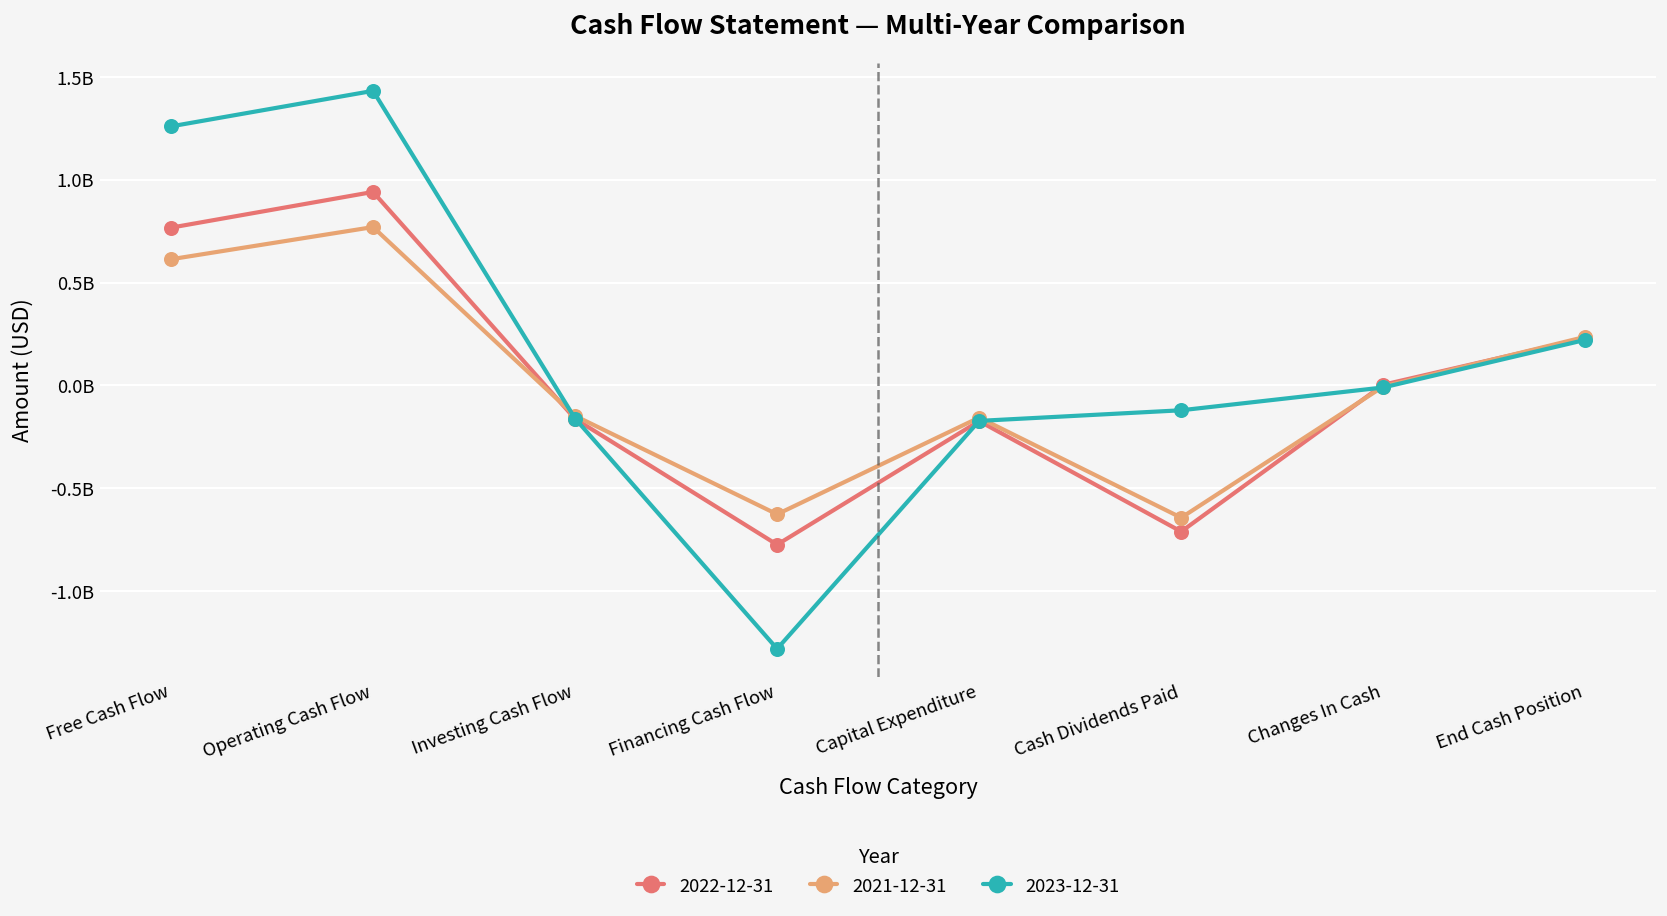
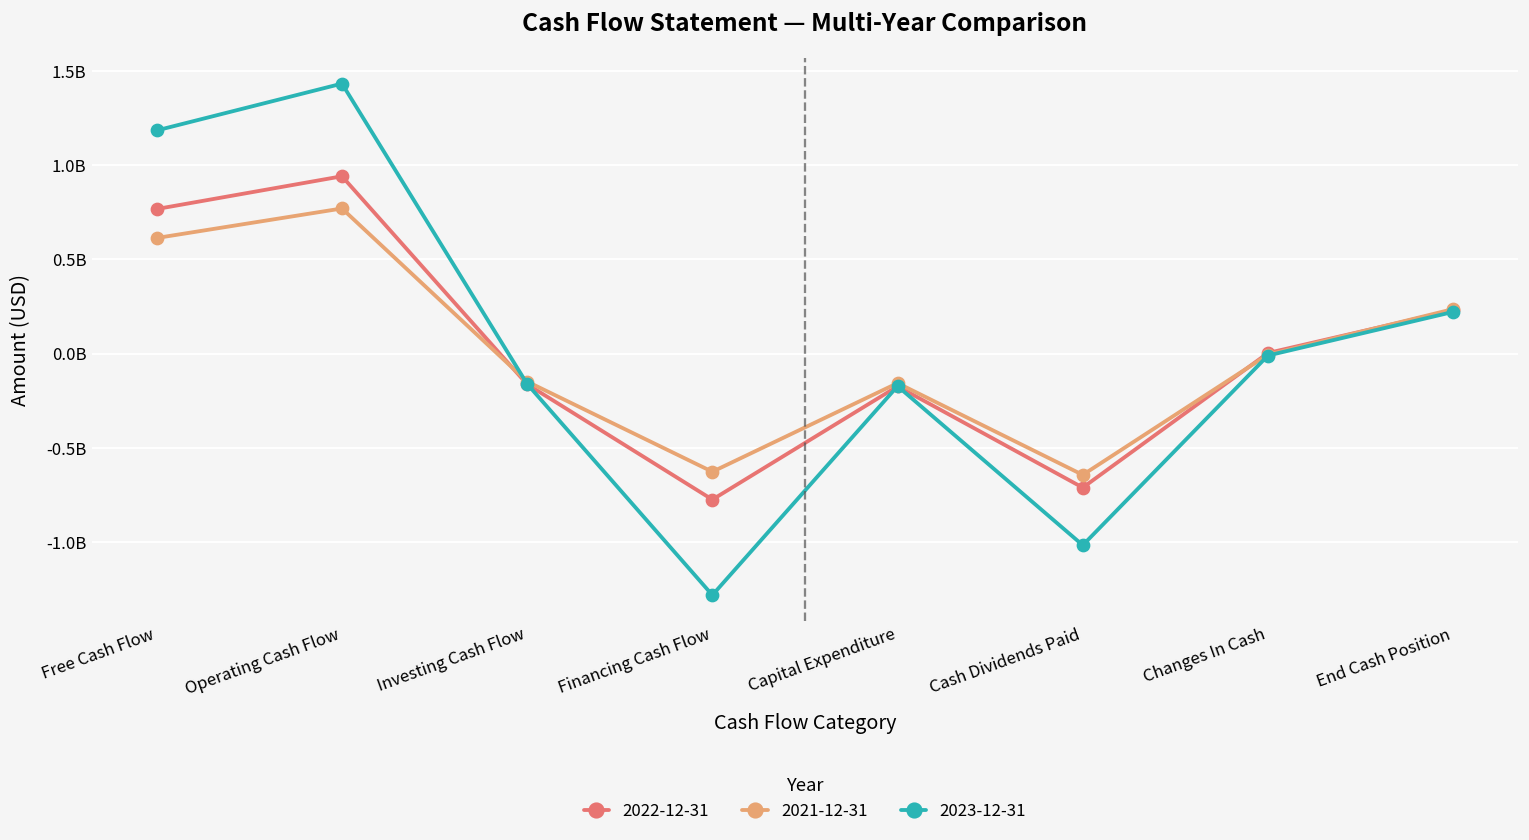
  {
    "2023-12-31": {
-     "Free Cash Flow": 1260000000,
+     "Free Cash Flow": 1180000000,
      "Operating Cash Flow": 1430000000,
      "Financing Cash Flow": -1280000000,
-     "Cash Dividends Paid": -120000000
+     "Cash Dividends Paid": -1020000000
    }
  }
